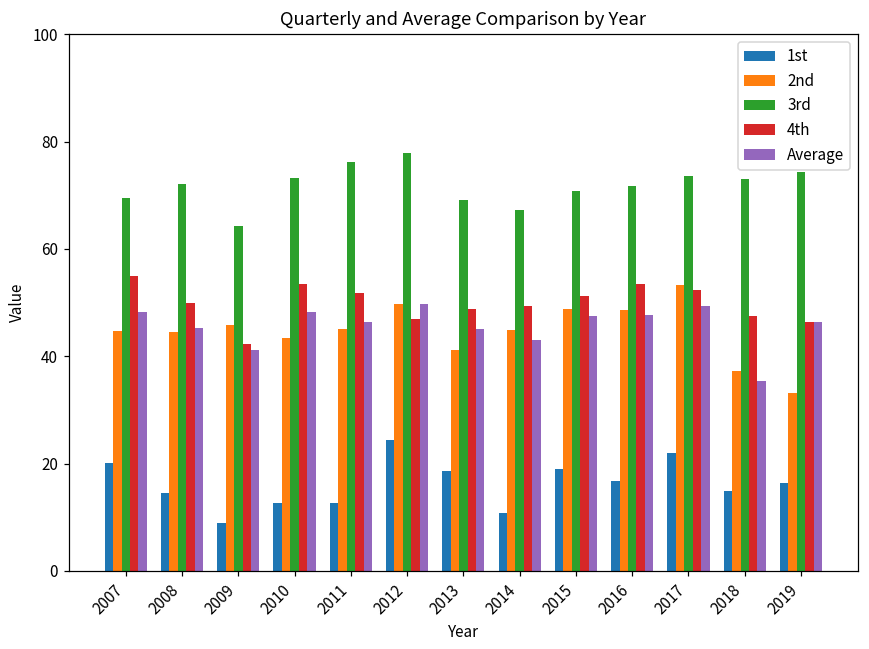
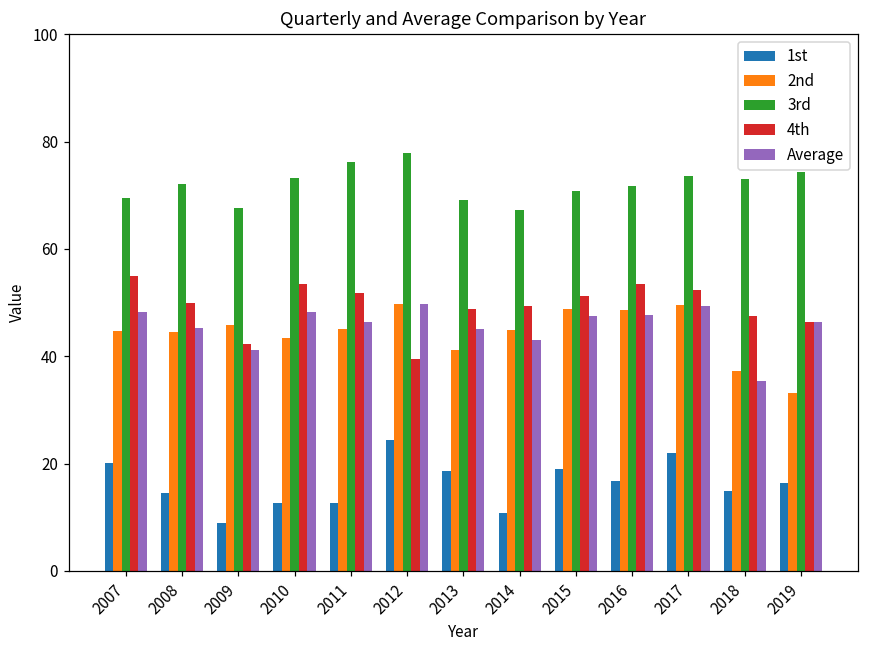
  {
    "1st": {
      "2007": 20,
      "2008": 15,
      "2009": 9,
      "2010": 13,
      "2011": 13,
      "2012": 24,
      "2013": 19,
      "2014": 11,
      "2015": 19,
      "2016": 17,
      "2017": 22,
      "2018": 15,
      "2019": 16
    },
    "2nd": {
      "2007": 45,
      "2008": 45,
      "2009": 46,
      "2010": 43,
      "2011": 45,
      "2012": 50,
      "2013": 41,
      "2014": 45,
      "2015": 49,
      "2016": 49,
-     "2017": 53,
+     "2017": 50,
      "2018": 37,
      "2019": 33
    },
    "3rd": {
      "2007": 70,
      "2008": 72,
-     "2009": 64,
+     "2009": 68,
      "2010": 73,
      "2011": 76,
      "2012": 78,
      "2013": 69,
      "2014": 67,
      "2015": 71,
      "2016": 72,
      "2017": 74,
      "2018": 73,
      "2019": 74
    },
    "4th": {
      "2007": 55,
      "2008": 50,
      "2009": 42,
      "2010": 53,
      "2011": 52,
-     "2012": 47,
+     "2012": 40,
      "2013": 49,
      "2014": 49,
      "2015": 51,
      "2016": 54,
      "2017": 52,
      "2018": 48,
      "2019": 46
    },
    "Average": {
      "2007": 48,
      "2008": 45,
      "2009": 41,
      "2010": 48,
      "2011": 46,
      "2012": 50,
      "2013": 45,
      "2014": 43,
      "2015": 47,
      "2016": 48,
      "2017": 49,
      "2018": 35,
      "2019": 46
    }
  }
